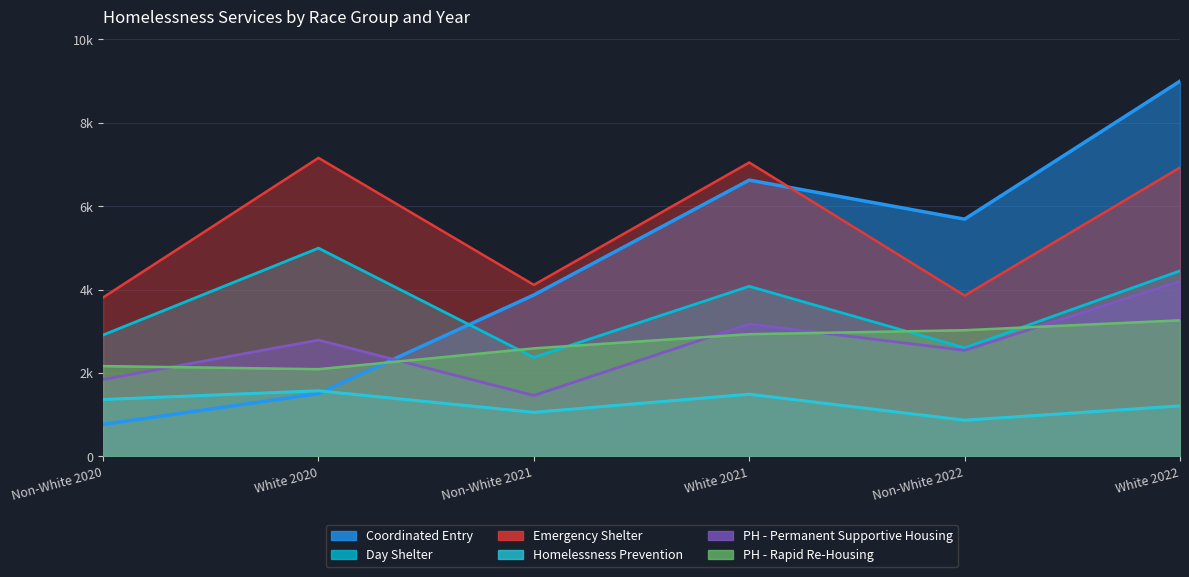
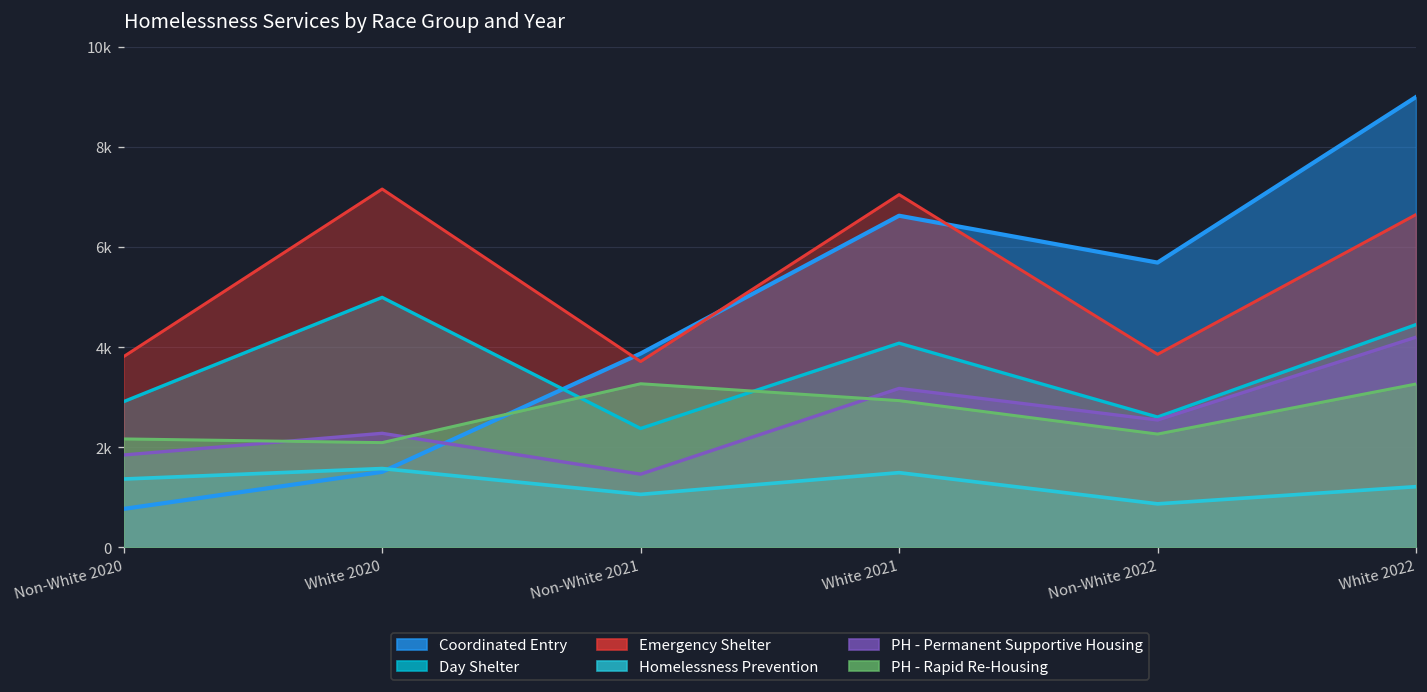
  {
    "Emergency Shelter": {
      "Non-White 2020": 3800,
      "White 2020": 7200,
-     "Non-White 2021": 4100,
+     "Non-White 2021": 3700,
      "White 2021": 7000,
      "Non-White 2022": 3900,
-     "White 2022": 6900
+     "White 2022": 6600
    },
    "PH - Permanent Supportive Housing": {
      "Non-White 2020": 1800,
-     "White 2020": 2800,
+     "White 2020": 2300,
      "Non-White 2021": 1500,
      "White 2021": 3200,
      "White 2022": 4200
    },
    "PH - Rapid Re-Housing": {
      "Non-White 2020": 2200,
      "White 2020": 2100,
-     "Non-White 2021": 2600,
+     "Non-White 2021": 3300,
      "White 2021": 2900,
-     "Non-White 2022": 3000,
+     "Non-White 2022": 2300,
      "White 2022": 3300
    }
  }
